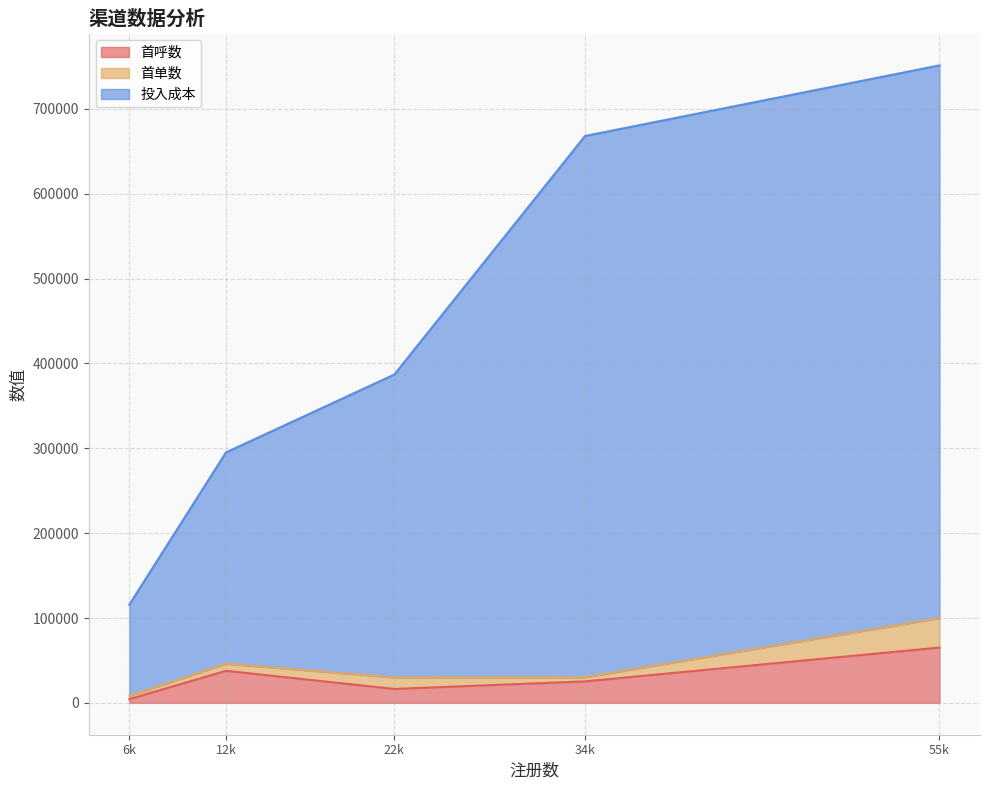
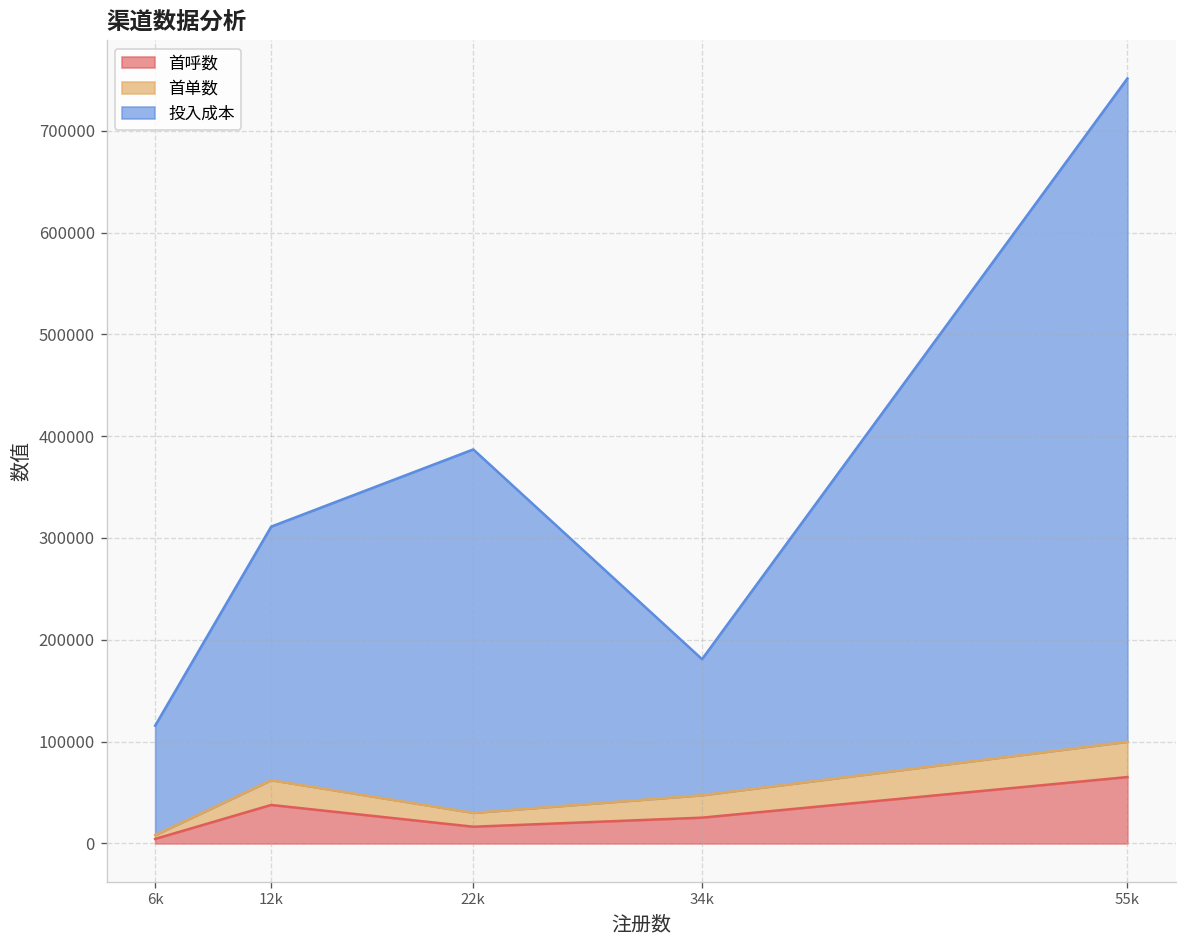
  {
    "首呼数": {
      "6k": 0,
      "12k": 40000,
      "22k": 20000,
      "34k": 30000,
      "55k": 70000
    },
    "首单数": {
      "6k": 0,
-     "12k": 10000,
+     "12k": 20000,
      "22k": 10000,
-     "34k": 0,
+     "34k": 20000,
      "55k": 30000
    },
    "投入成本": {
      "6k": 110000,
      "12k": 250000,
      "22k": 360000,
-     "34k": 640000,
+     "34k": 130000,
      "55k": 650000
    }
  }
